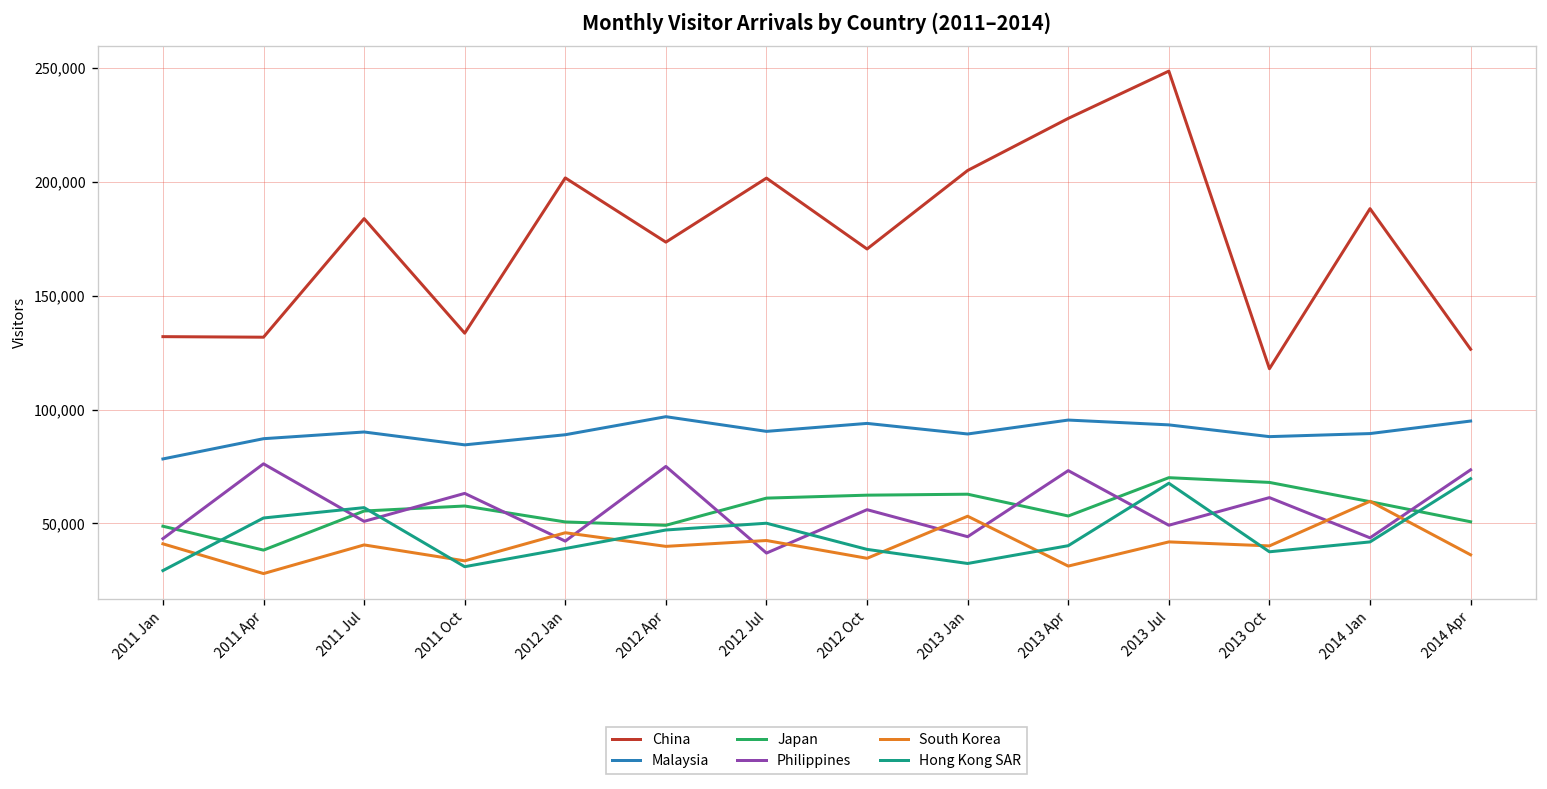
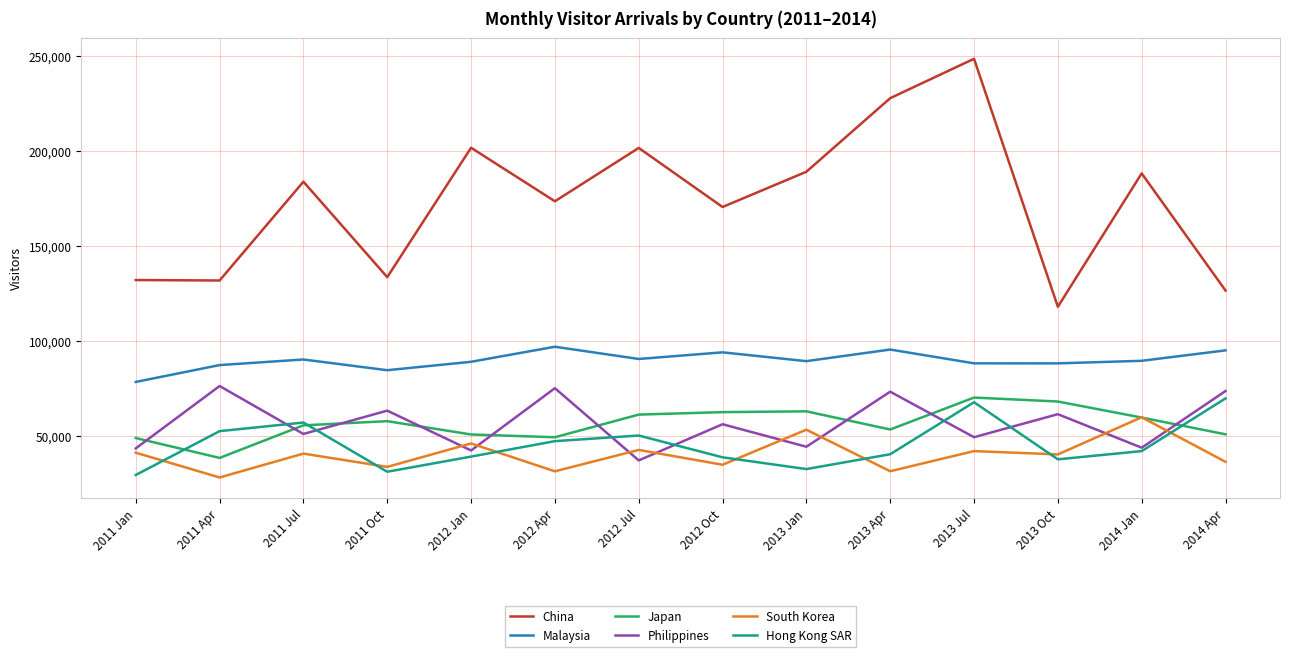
  {
    "China": {
      "2011 Jan": "132,000",
      "2011 Apr": "132,000",
      "2011 Jul": "184,000",
      "2011 Oct": "134,000",
      "2012 Jan": "202,000",
      "2012 Apr": "174,000",
      "2012 Jul": "202,000",
      "2012 Oct": "171,000",
-     "2013 Jan": "205,000",
+     "2013 Jan": "189,000",
      "2013 Apr": "228,000",
      "2013 Jul": "249,000",
      "2013 Oct": "118,000",
      "2014 Jan": "188,000",
      "2014 Apr": "127,000"
    },
    "Malaysia": {
      "2011 Jan": "78,000",
      "2011 Apr": "87,000",
      "2011 Jul": "90,000",
      "2011 Oct": "85,000",
      "2012 Jan": "89,000",
      "2012 Apr": "97,000",
      "2012 Jul": "90,000",
      "2012 Oct": "94,000",
      "2013 Jan": "89,000",
      "2013 Apr": "95,000",
-     "2013 Jul": "93,000",
+     "2013 Jul": "88,000",
      "2013 Oct": "88,000",
      "2014 Jan": "89,000",
      "2014 Apr": "95,000"
    },
    "Philippines": {
      "2011 Jan": "43,000",
      "2011 Apr": "76,000",
      "2011 Jul": "51,000",
      "2011 Oct": "63,000",
      "2012 Jan": "42,000",
      "2012 Apr": "75,000",
      "2012 Jul": "37,000",
      "2012 Oct": "56,000",
      "2013 Jan": "44,000",
      "2013 Apr": "73,000",
      "2013 Jul": "49,000",
      "2013 Oct": "61,000",
      "2014 Jan": "44,000",
      "2014 Apr": "74,000"
    },
    "South Korea": {
      "2011 Jan": "41,000",
      "2011 Apr": "28,000",
      "2011 Jul": "41,000",
      "2011 Oct": "34,000",
      "2012 Jan": "46,000",
-     "2012 Apr": "40,000",
+     "2012 Apr": "31,000",
      "2012 Jul": "43,000",
      "2012 Oct": "35,000",
      "2013 Jan": "53,000",
      "2013 Apr": "31,000",
      "2013 Jul": "42,000",
      "2013 Oct": "40,000",
      "2014 Apr": "36,000"
    }
  }
